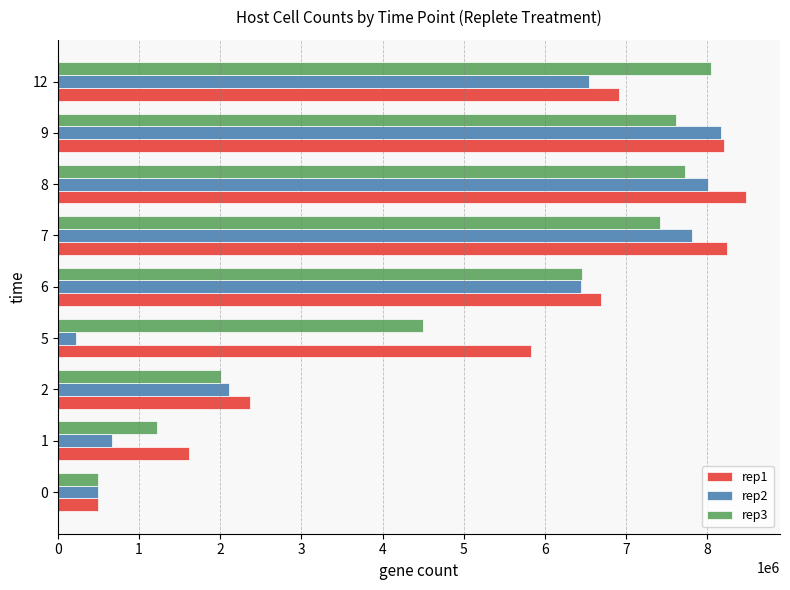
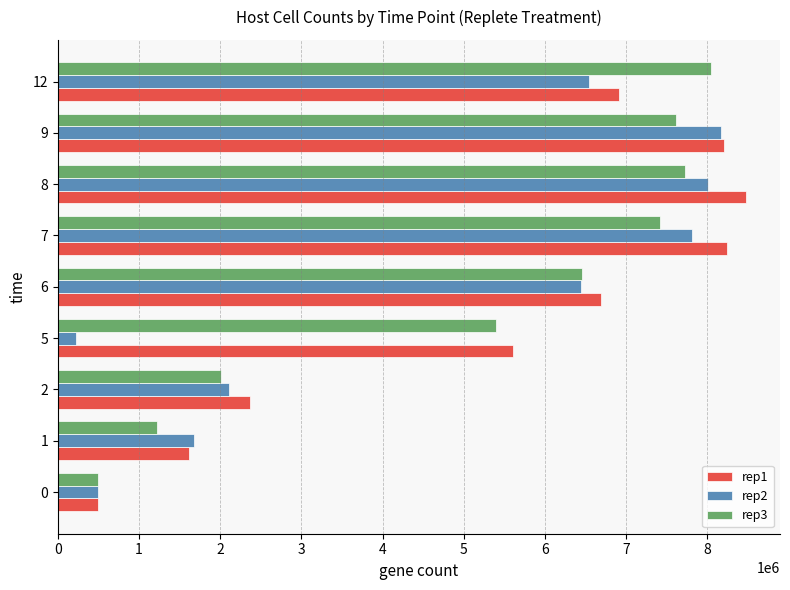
  {
    "rep1": {
      "12": 6900000,
      "9": 8200000,
      "8": 8500000,
      "7": 8200000,
      "6": 6700000,
-     "5": 5800000,
+     "5": 5600000,
      "2": 2400000,
      "1": 1600000,
      "0": 500000
    },
    "rep2": {
      "12": 6500000,
      "9": 8200000,
      "8": 8000000,
      "7": 7800000,
      "6": 6400000,
      "5": 200000,
      "2": 2100000,
-     "1": 700000,
+     "1": 1700000,
      "0": 500000
    },
    "rep3": {
      "12": 8000000,
      "9": 7600000,
      "8": 7700000,
      "7": 7400000,
      "6": 6500000,
-     "5": 4500000,
+     "5": 5400000,
      "2": 2000000,
      "1": 1200000,
      "0": 500000
    }
  }
